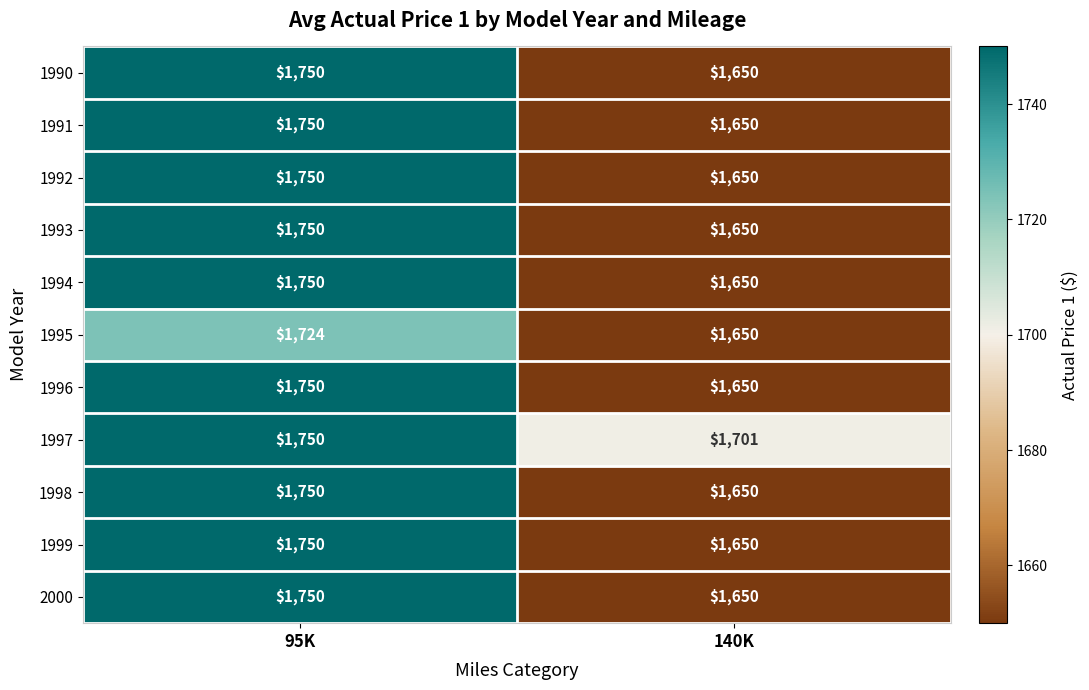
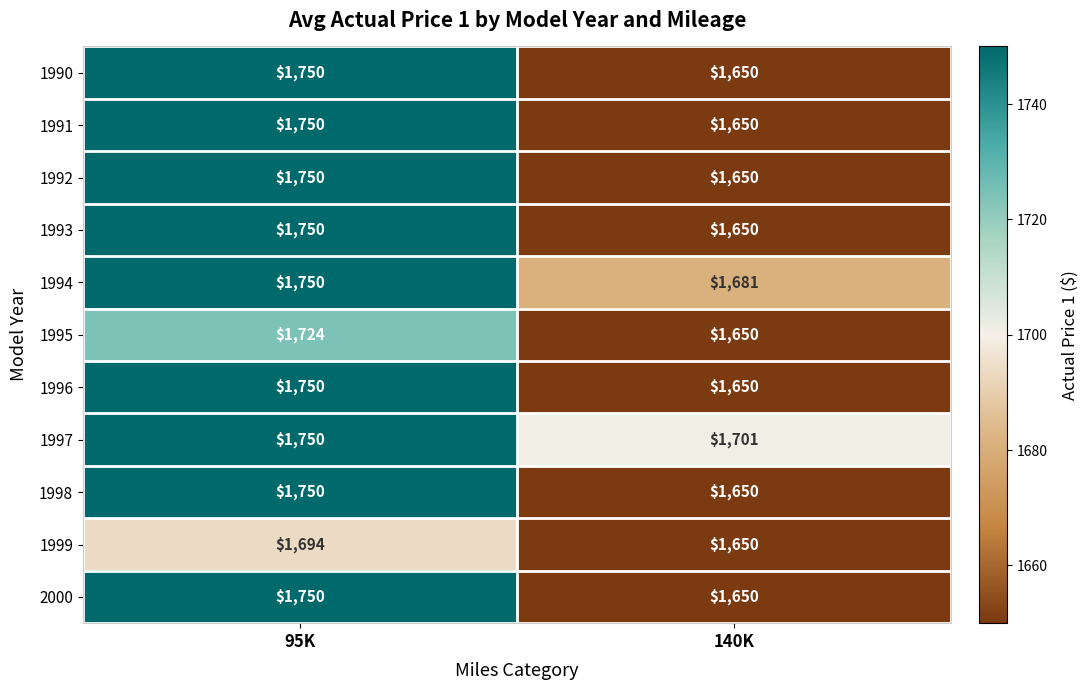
  {
    "1990": {
      "95K": "$1,750",
      "140K": "$1,650"
    },
    "1991": {
      "95K": "$1,750",
      "140K": "$1,650"
    },
    "1992": {
      "95K": "$1,750",
      "140K": "$1,650"
    },
    "1993": {
      "95K": "$1,750",
      "140K": "$1,650"
    },
    "1994": {
      "95K": "$1,750",
-     "140K": "$1,650"
+     "140K": "$1,681"
    },
    "1995": {
      "95K": "$1,724",
      "140K": "$1,650"
    },
    "1996": {
      "95K": "$1,750",
      "140K": "$1,650"
    },
    "1997": {
      "95K": "$1,750",
      "140K": "$1,701"
    },
    "1998": {
      "95K": "$1,750",
      "140K": "$1,650"
    },
    "1999": {
-     "95K": "$1,750",
+     "95K": "$1,694",
      "140K": "$1,650"
    },
    "2000": {
      "95K": "$1,750",
      "140K": "$1,650"
    }
  }
